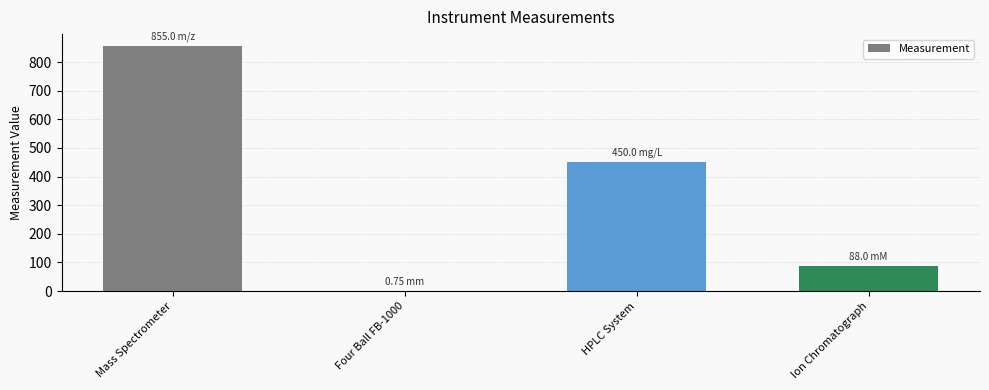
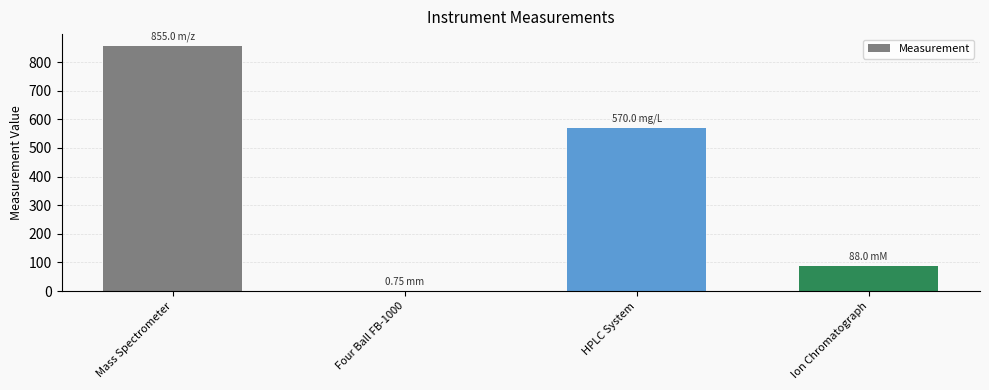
  {
    "Mass Spectrometer": 855.0,
    "Four Ball FB-1000": 0.75,
-   "HPLC System": 450.0,
+   "HPLC System": 570.0,
    "Ion Chromatograph": 88.0
  }
